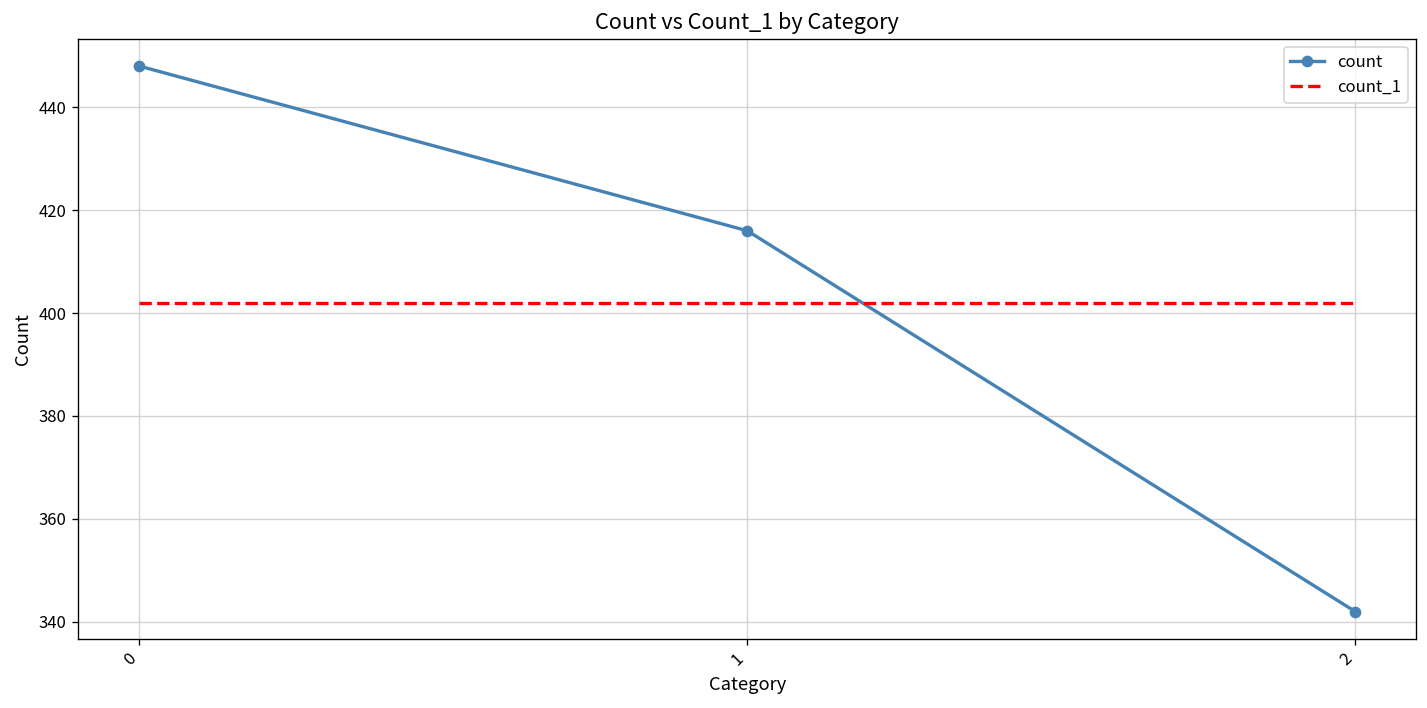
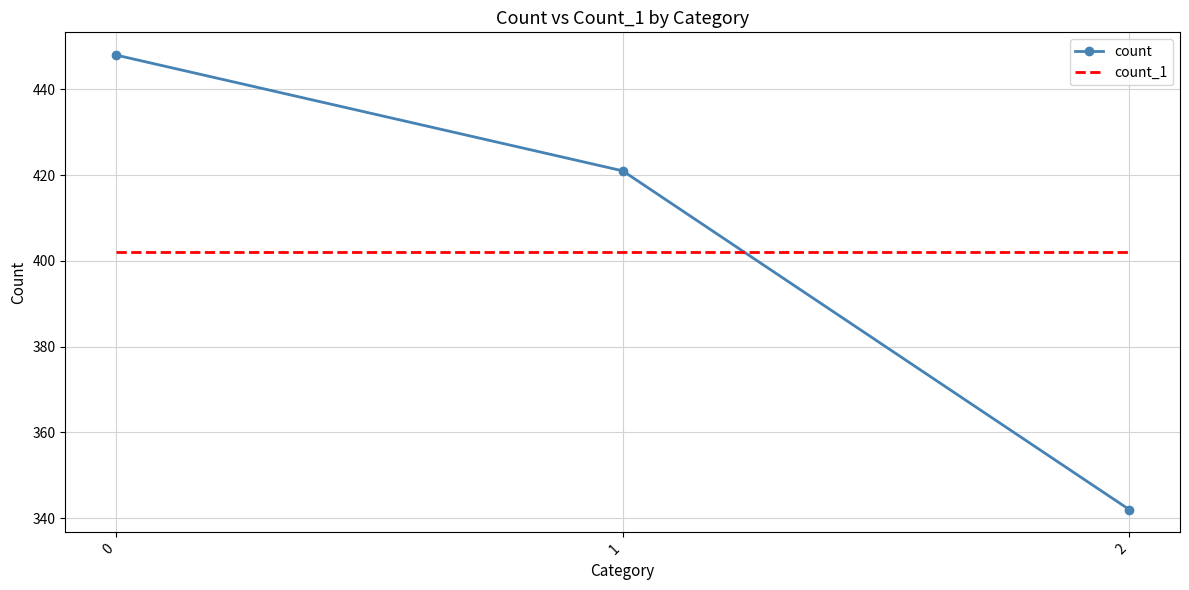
  {
    "count": {
      "0": 448,
-     "1": 416,
+     "1": 421,
      "2": 342
    },
    "count_1": {
      "0": 402,
      "1": 402,
      "2": 402
    }
  }
